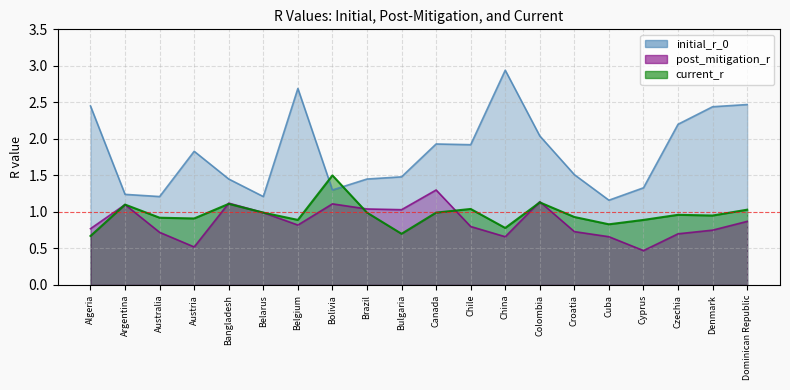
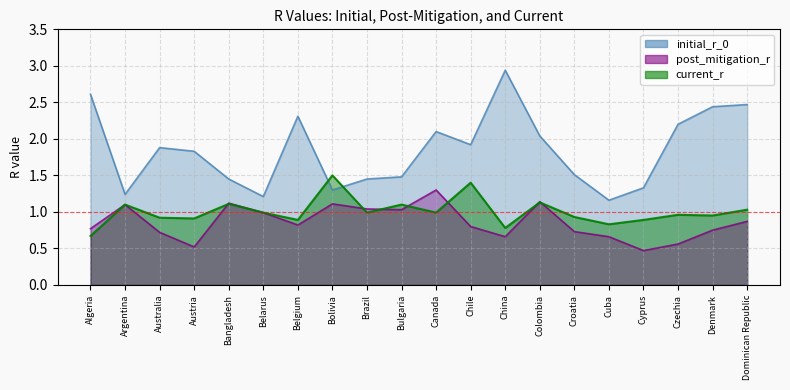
  {
    "initial_r_0": {
-     "Algeria": 2.5,
+     "Algeria": 2.6,
      "Argentina": 1.2,
-     "Australia": 1.2,
+     "Australia": 1.9,
      "Austria": 1.8,
      "Bangladesh": 1.5,
      "Belarus": 1.2,
-     "Belgium": 2.7,
+     "Belgium": 2.3,
      "Bolivia": 1.3,
      "Brazil": 1.5,
      "Bulgaria": 1.5,
-     "Canada": 1.9,
+     "Canada": 2.1,
      "Chile": 1.9,
      "China": 2.9,
      "Colombia": 2.0,
      "Croatia": 1.5,
      "Cuba": 1.2,
      "Cyprus": 1.3,
      "Czechia": 2.2,
      "Denmark": 2.4,
      "Dominican Republic": 2.5
    },
    "current_r": {
      "Algeria": 0.7,
      "Australia": 0.9,
      "Austria": 0.9,
      "Belgium": 0.9,
      "Bolivia": 1.5,
      "Brazil": 1.0,
-     "Bulgaria": 0.7,
+     "Bulgaria": 1.1,
      "Canada": 1.0,
-     "Chile": 1.0,
+     "Chile": 1.4,
      "China": 0.8,
      "Croatia": 0.9,
      "Cuba": 0.8,
      "Cyprus": 0.9,
      "Czechia": 1.0,
      "Denmark": 1.0,
      "Dominican Republic": 1.0
    },
    "post_mitigation_r": {
      "Algeria": 0.8,
      "Australia": 0.7,
      "Austria": 0.5,
      "Belgium": 0.8,
      "Bolivia": 1.1,
      "Brazil": 1.0,
      "Bulgaria": 1.0,
      "Canada": 1.3,
      "Chile": 0.8,
      "China": 0.7,
      "Croatia": 0.7,
      "Cuba": 0.7,
      "Cyprus": 0.5,
-     "Czechia": 0.7,
+     "Czechia": 0.6,
      "Denmark": 0.8,
      "Dominican Republic": 0.9
    }
  }
